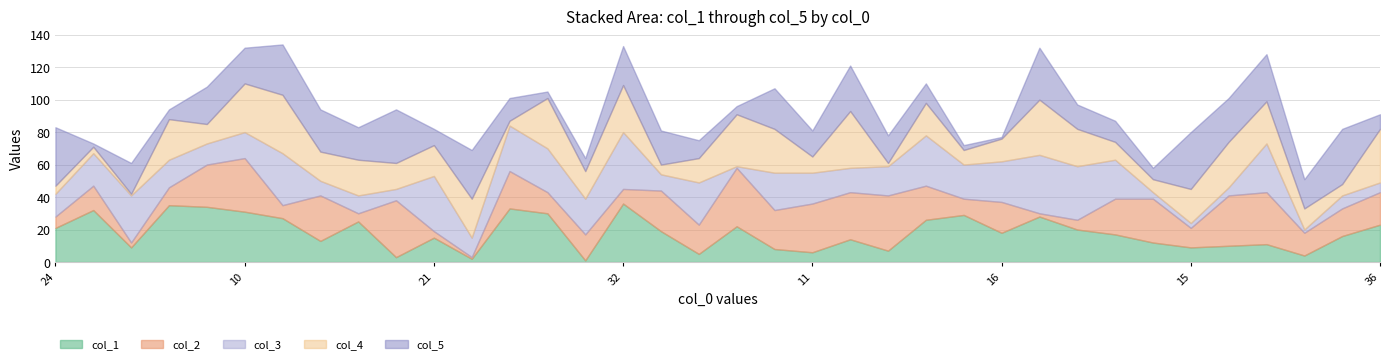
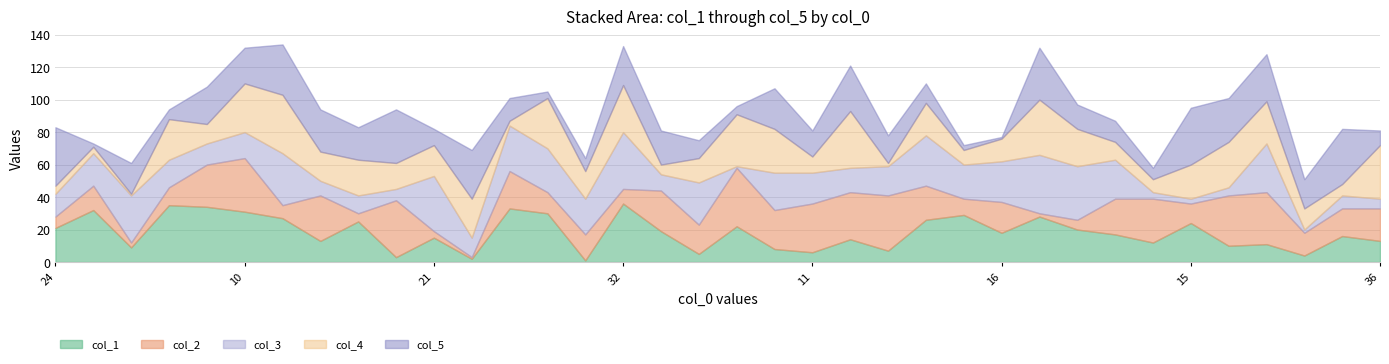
  {
    "col_1": {
      "10": 31,
-     "15": 9,
-     "36": 23
+     "15": 24,
+     "36": 13
    }
  }
